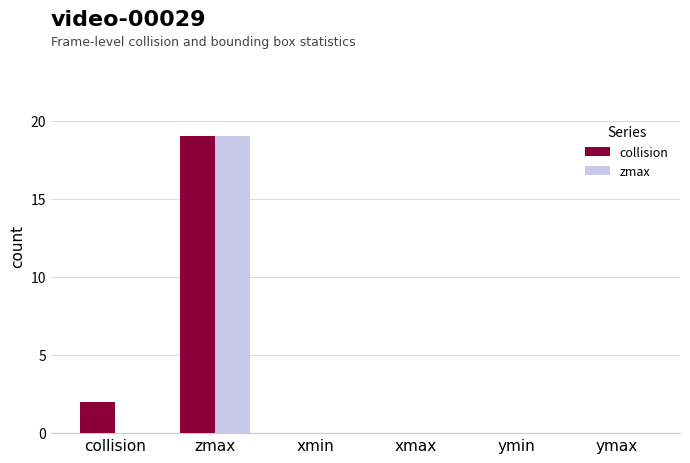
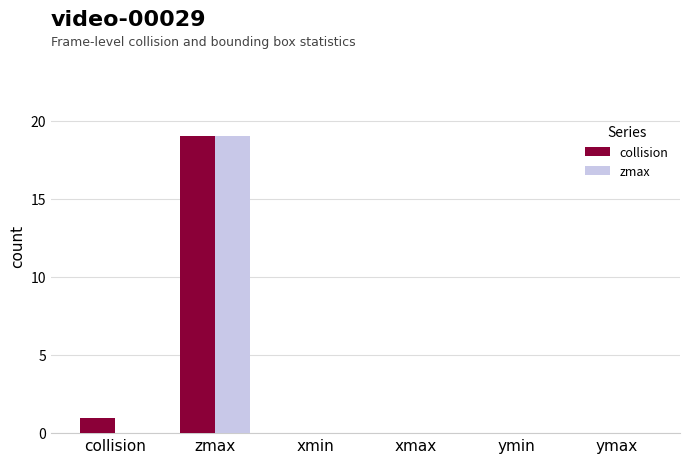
  {
    "collision": {
-     "collision": 2,
+     "collision": 1,
      "zmax": 19,
      "xmin": 0,
      "xmax": 0,
      "ymin": 0,
      "ymax": 0
    },
    "zmax": {
      "collision": 0,
      "zmax": 19,
      "xmin": 0,
      "xmax": 0,
      "ymin": 0,
      "ymax": 0
    }
  }
